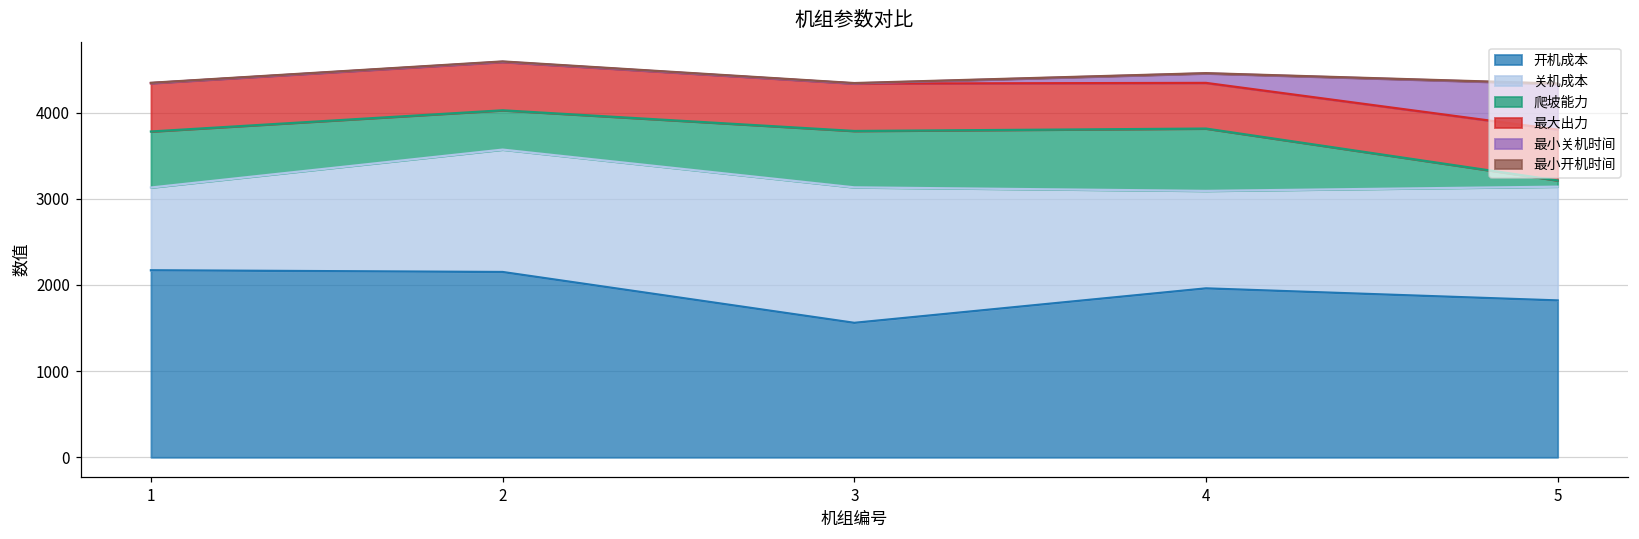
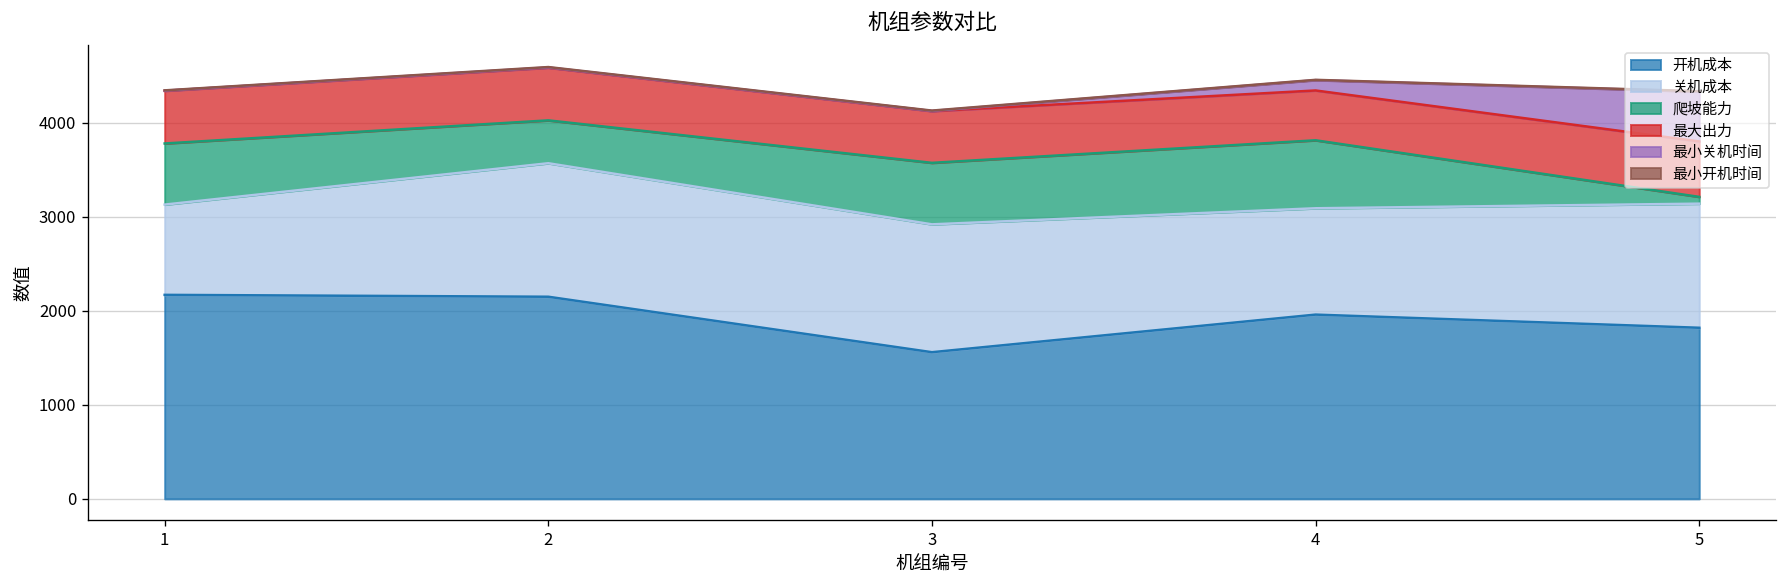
  {
    "开机成本": {
      "1": 2200,
      "2": 2200,
      "3": 1600,
      "4": 2000,
      "5": 1800
    },
    "关机成本": {
      "1": 1000,
      "2": 1400,
-     "3": 1600,
+     "3": 1400,
      "4": 1100,
      "5": 1300
    },
    "爬坡能力": {
      "1": 700,
      "2": 500,
      "3": 700,
      "4": 700,
      "5": 100
    },
    "最大出力": {
      "4": 500
    }
  }
